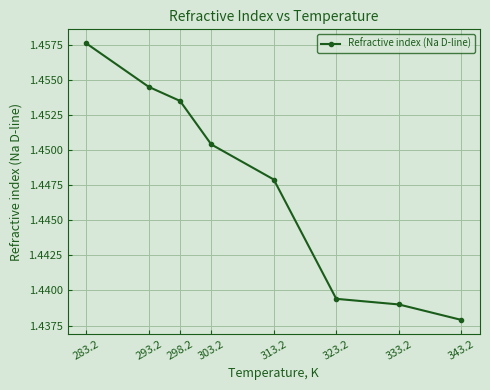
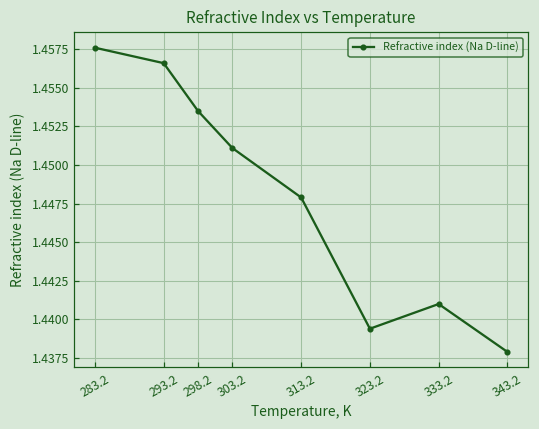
  {
    "283.2": 1.4576,
-   "293.2": 1.4545,
+   "293.2": 1.4566,
    "298.2": 1.4535,
-   "303.2": 1.4504,
+   "303.2": 1.4511,
    "313.2": 1.4479,
    "323.2": 1.4394,
-   "333.2": 1.439,
+   "333.2": 1.441,
    "343.2": 1.4379
  }
